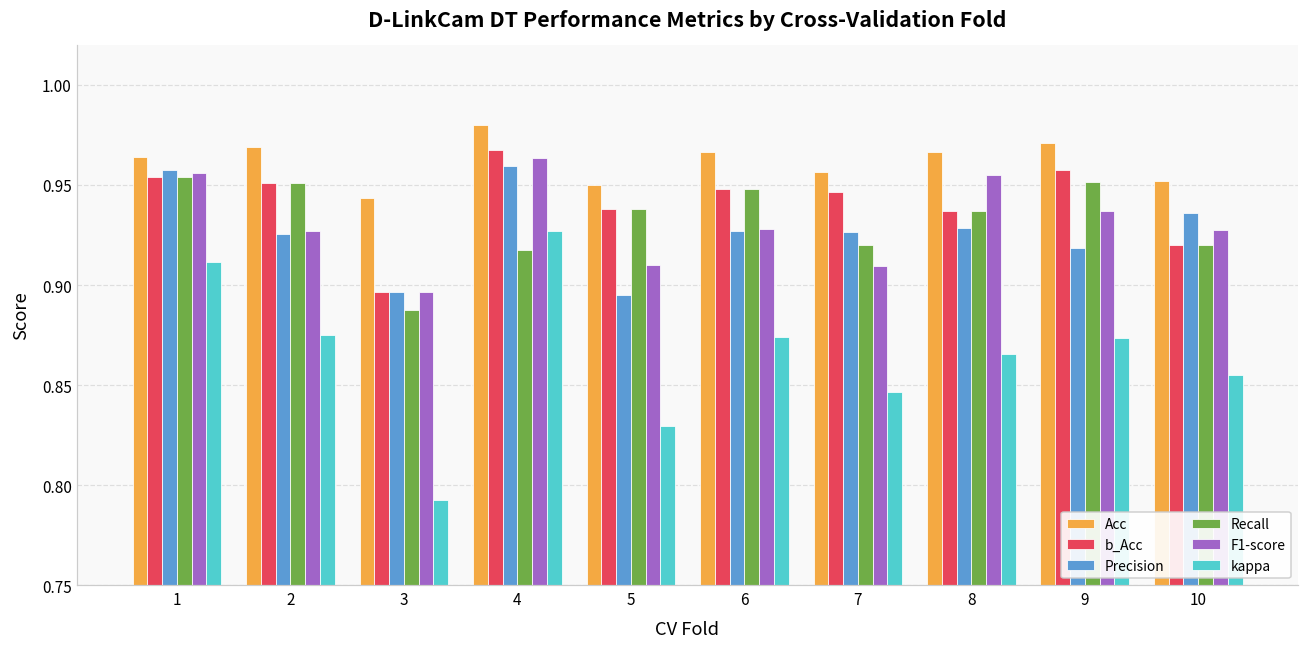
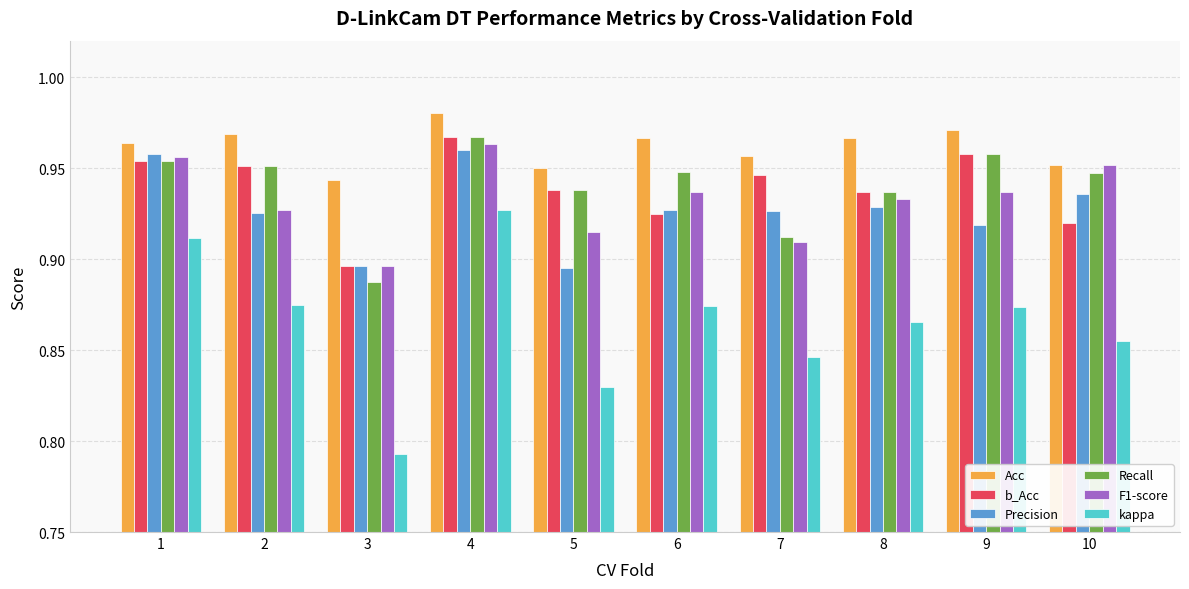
  {
    "Acc": {
      "1": 0.964,
      "2": 0.969,
      "3": 0.943,
      "4": 0.980,
      "5": 0.950,
      "6": 0.966,
      "7": 0.957,
      "8": 0.967,
      "9": 0.971,
      "10": 0.952
    },
    "b_Acc": {
      "1": 0.954,
      "2": 0.951,
      "3": 0.896,
      "4": 0.967,
      "5": 0.938,
-     "6": 0.948,
+     "6": 0.925,
      "7": 0.946,
      "8": 0.937,
      "9": 0.958,
      "10": 0.920
    },
    "Recall": {
      "1": 0.954,
      "2": 0.951,
      "3": 0.888,
-     "4": 0.918,
+     "4": 0.967,
      "5": 0.938,
      "6": 0.948,
-     "7": 0.920,
+     "7": 0.912,
      "8": 0.937,
-     "9": 0.952,
-     "10": 0.920
+     "9": 0.958,
+     "10": 0.948
    },
    "F1-score": {
      "1": 0.956,
      "2": 0.927,
      "3": 0.896,
      "4": 0.963,
-     "5": 0.910,
-     "6": 0.928,
+     "5": 0.915,
+     "6": 0.937,
      "7": 0.909,
-     "8": 0.955,
+     "8": 0.933,
      "9": 0.937,
-     "10": 0.928
+     "10": 0.952
    }
  }
